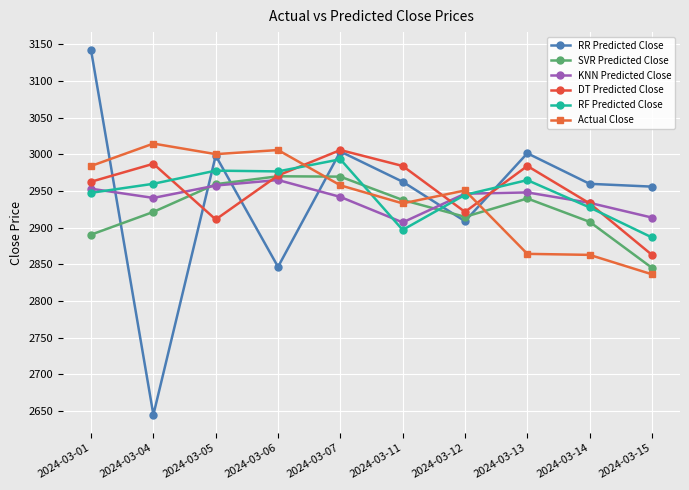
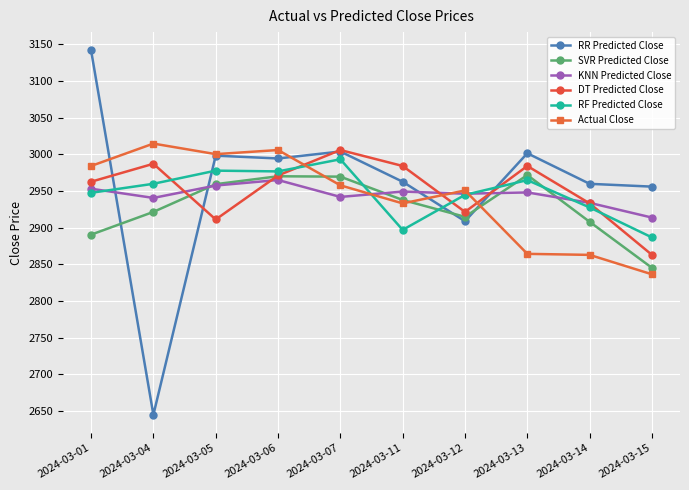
  {
    "RR Predicted Close": {
      "2024-03-01": 3140,
      "2024-03-04": 2640,
-     "2024-03-06": 2850,
+     "2024-03-06": 2990,
      "2024-03-11": 2960,
      "2024-03-12": 2910,
      "2024-03-13": 3000,
      "2024-03-14": 2960,
      "2024-03-15": 2960
    },
    "SVR Predicted Close": {
      "2024-03-01": 2890,
      "2024-03-04": 2920,
      "2024-03-07": 2970,
      "2024-03-11": 2940,
      "2024-03-12": 2910,
-     "2024-03-13": 2940,
+     "2024-03-13": 2970,
      "2024-03-14": 2910,
      "2024-03-15": 2850
    },
    "KNN Predicted Close": {
      "2024-03-01": 2950,
      "2024-03-04": 2940,
      "2024-03-06": 2970,
      "2024-03-07": 2940,
-     "2024-03-11": 2910,
+     "2024-03-11": 2950,
      "2024-03-13": 2950,
      "2024-03-15": 2910
    },
    "RF Predicted Close": {
      "2024-03-01": 2950,
      "2024-03-04": 2960,
      "2024-03-05": 2980,
      "2024-03-06": 2980,
      "2024-03-07": 2990,
      "2024-03-11": 2900,
      "2024-03-13": 2960,
      "2024-03-14": 2930,
      "2024-03-15": 2890
    }
  }
